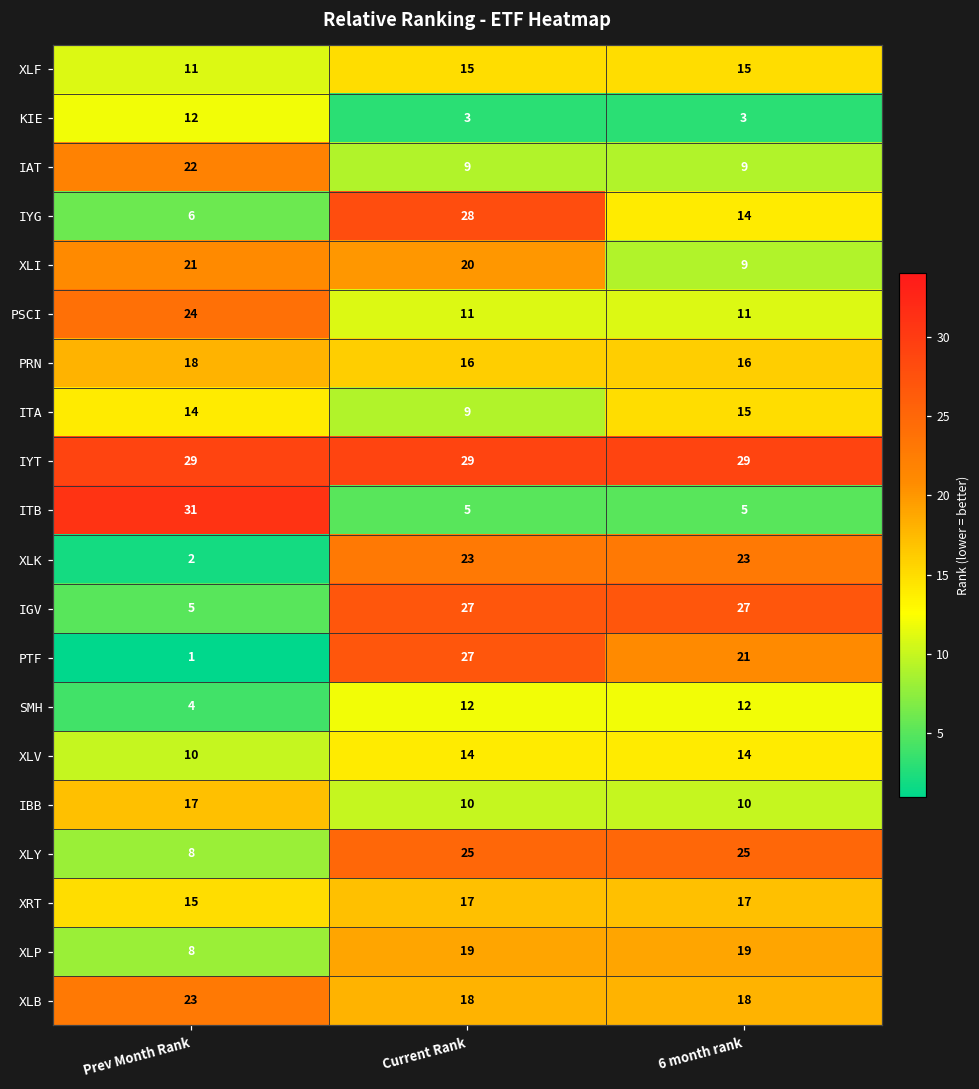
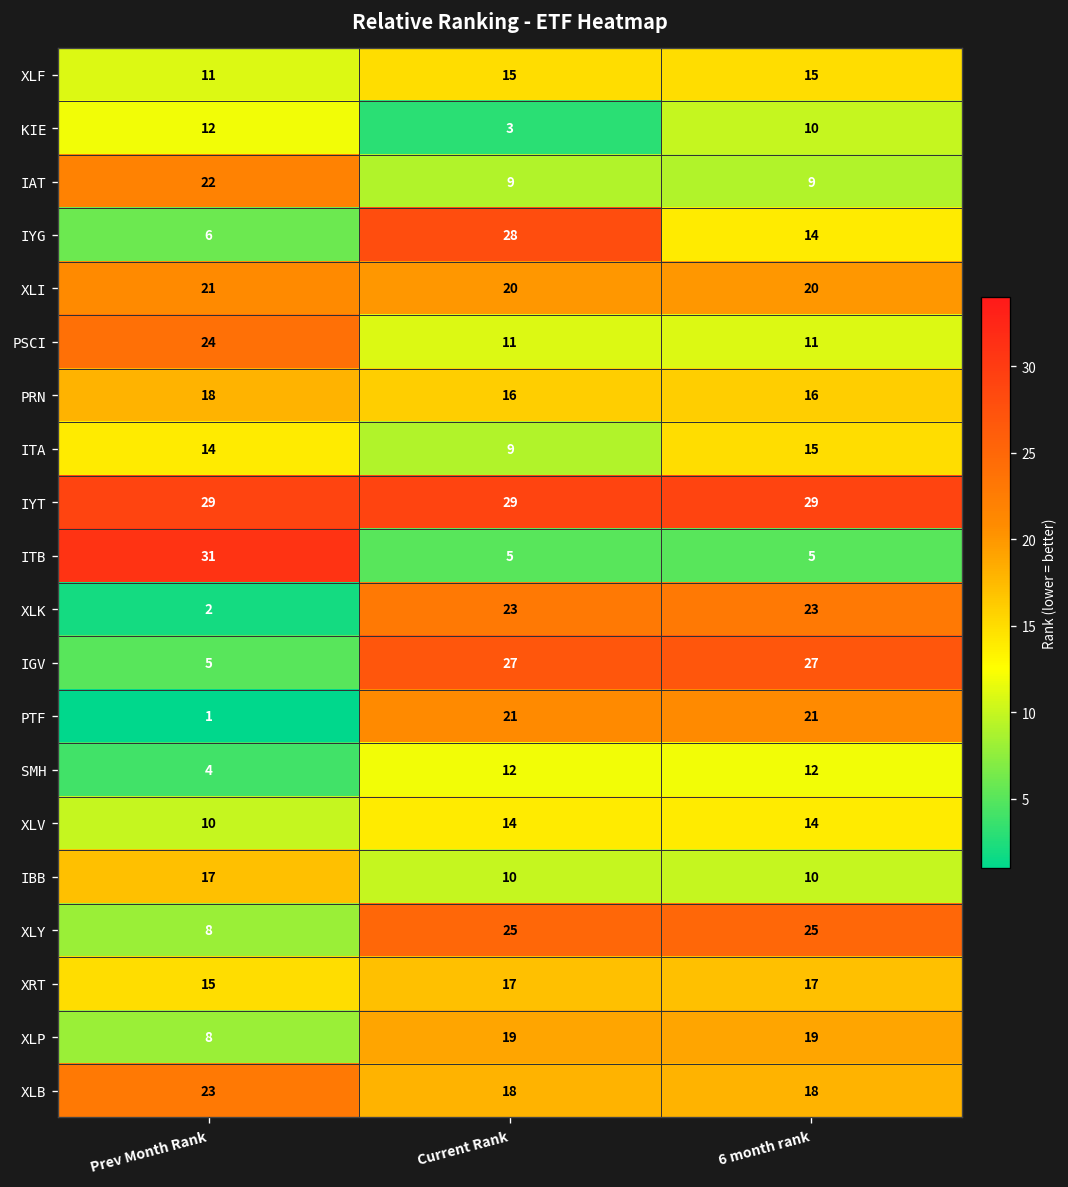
  {
    "XLF": {
      "Prev Month Rank": 11,
      "Current Rank": 15,
      "6 month rank": 15
    },
    "KIE": {
      "Prev Month Rank": 12,
      "Current Rank": 3,
-     "6 month rank": 3
+     "6 month rank": 10
    },
    "IAT": {
      "Prev Month Rank": 22,
      "Current Rank": 9,
      "6 month rank": 9
    },
    "IYG": {
      "Prev Month Rank": 6,
      "Current Rank": 28,
      "6 month rank": 14
    },
    "XLI": {
      "Prev Month Rank": 21,
      "Current Rank": 20,
-     "6 month rank": 9
+     "6 month rank": 20
    },
    "PSCI": {
      "Prev Month Rank": 24,
      "Current Rank": 11,
      "6 month rank": 11
    },
    "PRN": {
      "Prev Month Rank": 18,
      "Current Rank": 16,
      "6 month rank": 16
    },
    "ITA": {
      "Prev Month Rank": 14,
      "Current Rank": 9,
      "6 month rank": 15
    },
    "IYT": {
      "Prev Month Rank": 29,
      "Current Rank": 29,
      "6 month rank": 29
    },
    "ITB": {
      "Prev Month Rank": 31,
      "Current Rank": 5,
      "6 month rank": 5
    },
    "XLK": {
      "Prev Month Rank": 2,
      "Current Rank": 23,
      "6 month rank": 23
    },
    "IGV": {
      "Prev Month Rank": 5,
      "Current Rank": 27,
      "6 month rank": 27
    },
    "PTF": {
      "Prev Month Rank": 1,
-     "Current Rank": 27,
+     "Current Rank": 21,
      "6 month rank": 21
    },
    "SMH": {
      "Prev Month Rank": 4,
      "Current Rank": 12,
      "6 month rank": 12
    },
    "XLV": {
      "Prev Month Rank": 10,
      "Current Rank": 14,
      "6 month rank": 14
    },
    "IBB": {
      "Prev Month Rank": 17,
      "Current Rank": 10,
      "6 month rank": 10
    },
    "XLY": {
      "Prev Month Rank": 8,
      "Current Rank": 25,
      "6 month rank": 25
    },
    "XRT": {
      "Prev Month Rank": 15,
      "Current Rank": 17,
      "6 month rank": 17
    },
    "XLP": {
      "Prev Month Rank": 8,
      "Current Rank": 19,
      "6 month rank": 19
    },
    "XLB": {
      "Prev Month Rank": 23,
      "Current Rank": 18,
      "6 month rank": 18
    }
  }
